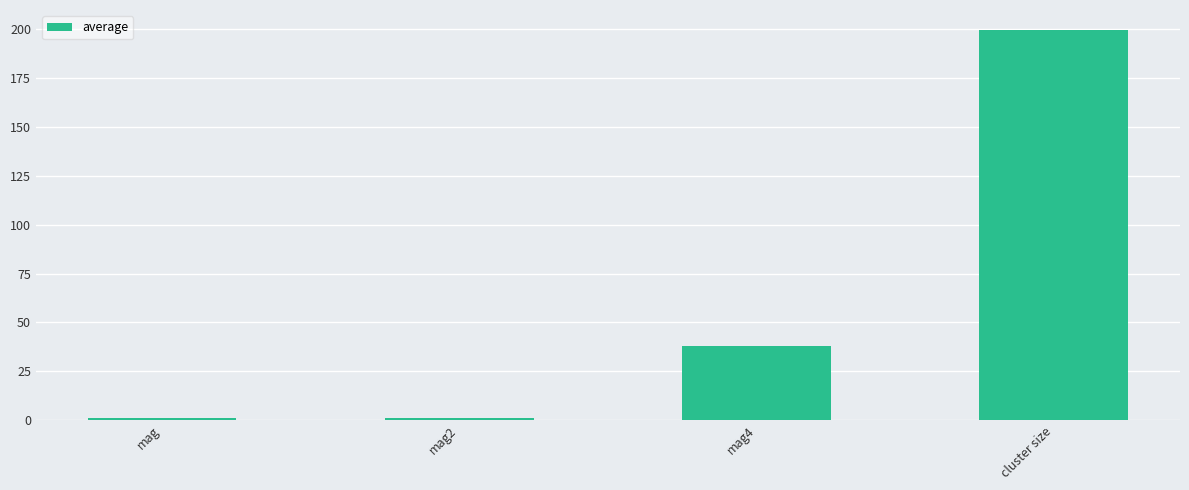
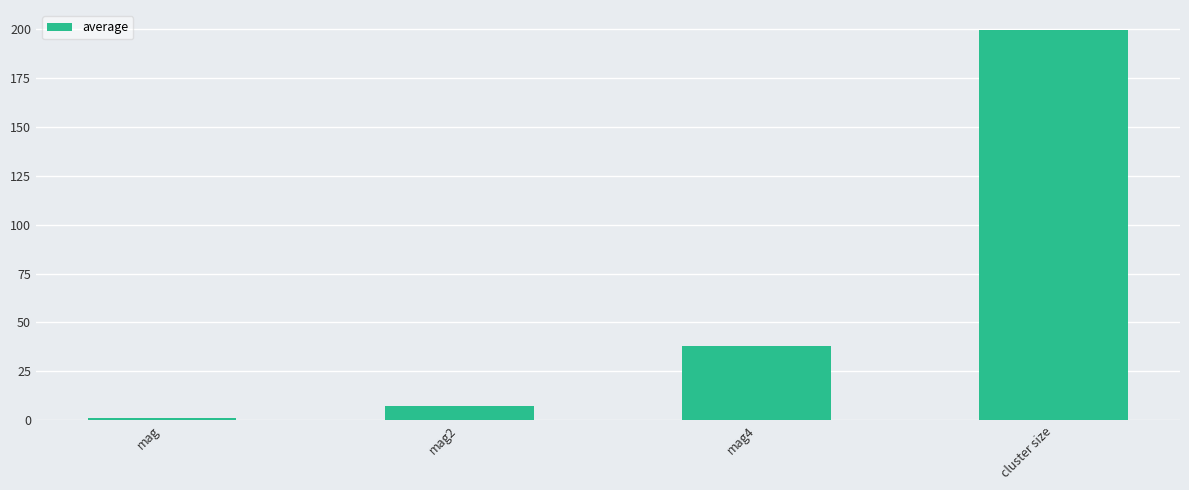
  {
-   "mag2": 1,
+   "mag2": 7,
    "mag4": 38,
    "cluster size": 200
  }
